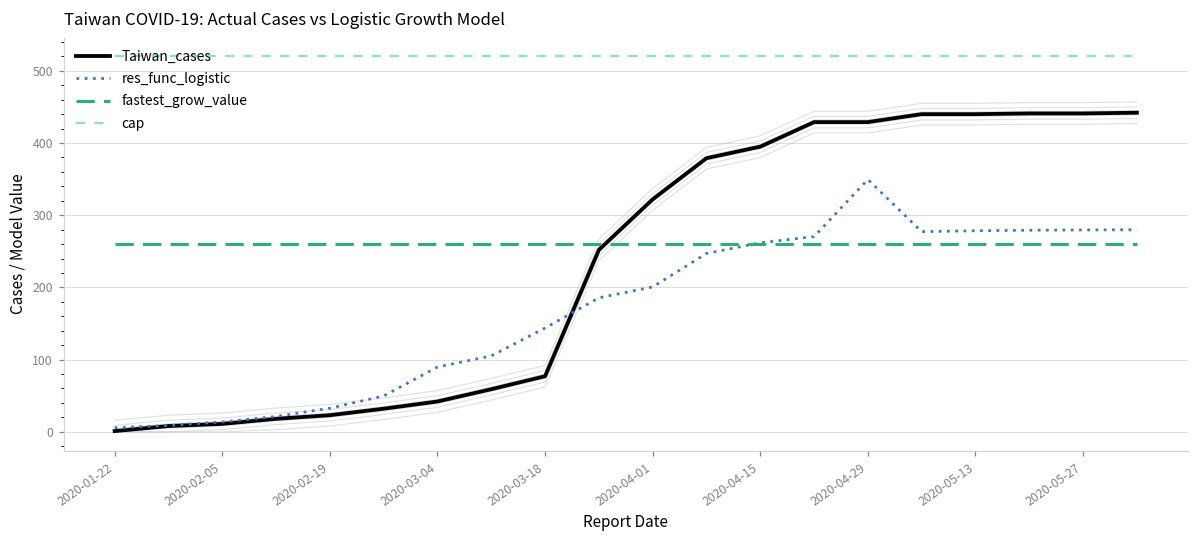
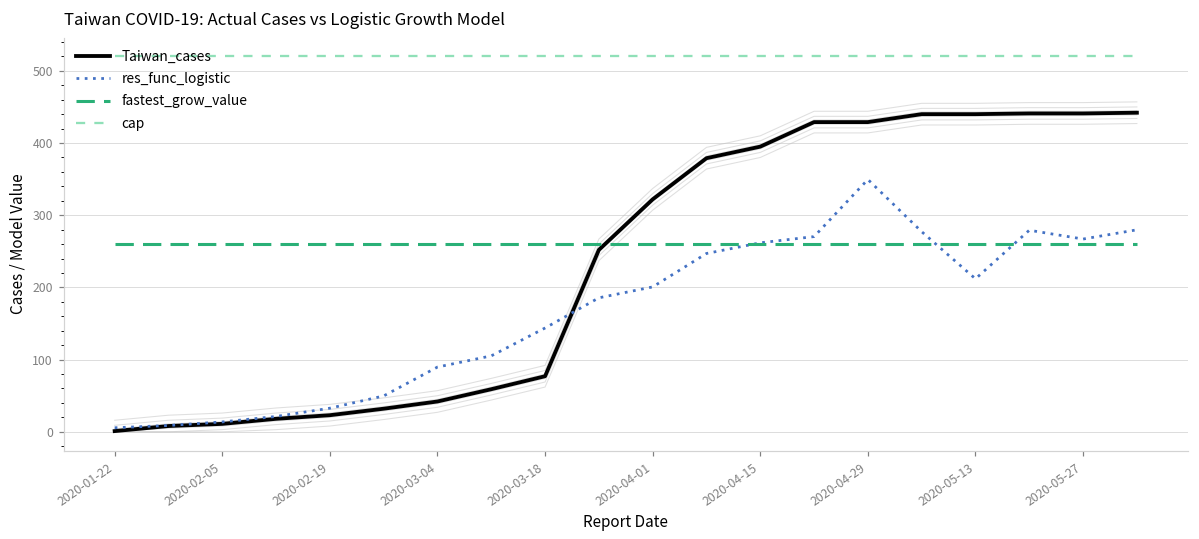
  {
    "res_func_logistic": {
      "2020-03-04": 90,
      "2020-03-18": 140,
      "2020-04-01": 200,
      "2020-04-29": 350,
-     "2020-05-13": 280,
-     "2020-05-27": 280
+     "2020-05-13": 210,
+     "2020-05-27": 270
    },
    "fastest_grow_value": {
      "2020-01-22": 260,
      "2020-02-05": 260,
      "2020-02-19": 260,
      "2020-03-04": 260,
      "2020-03-18": 260,
      "2020-04-01": 260,
      "2020-04-29": 260,
      "2020-05-13": 260,
      "2020-05-27": 260
    }
  }
